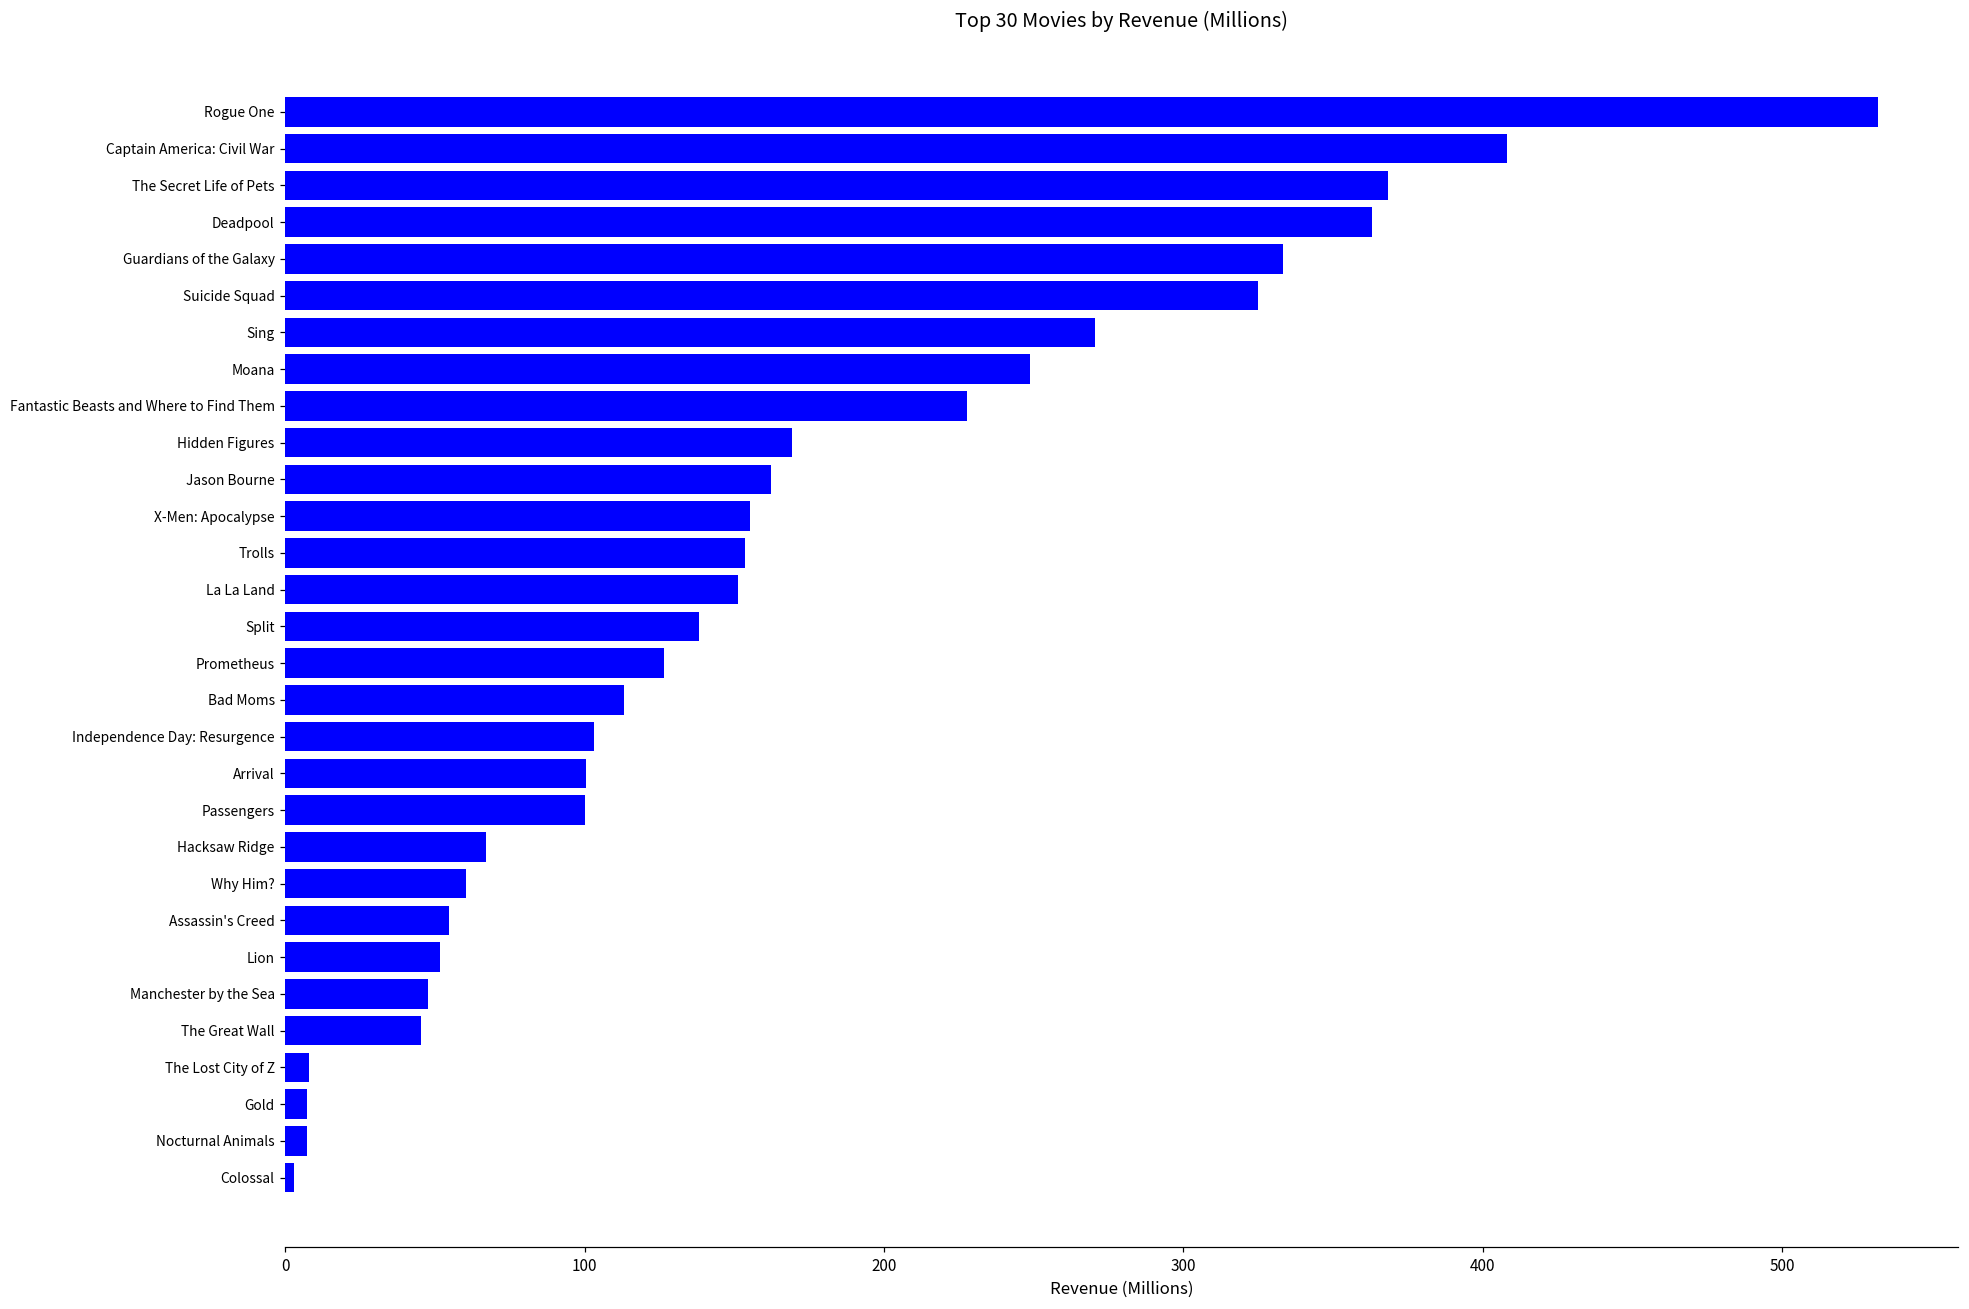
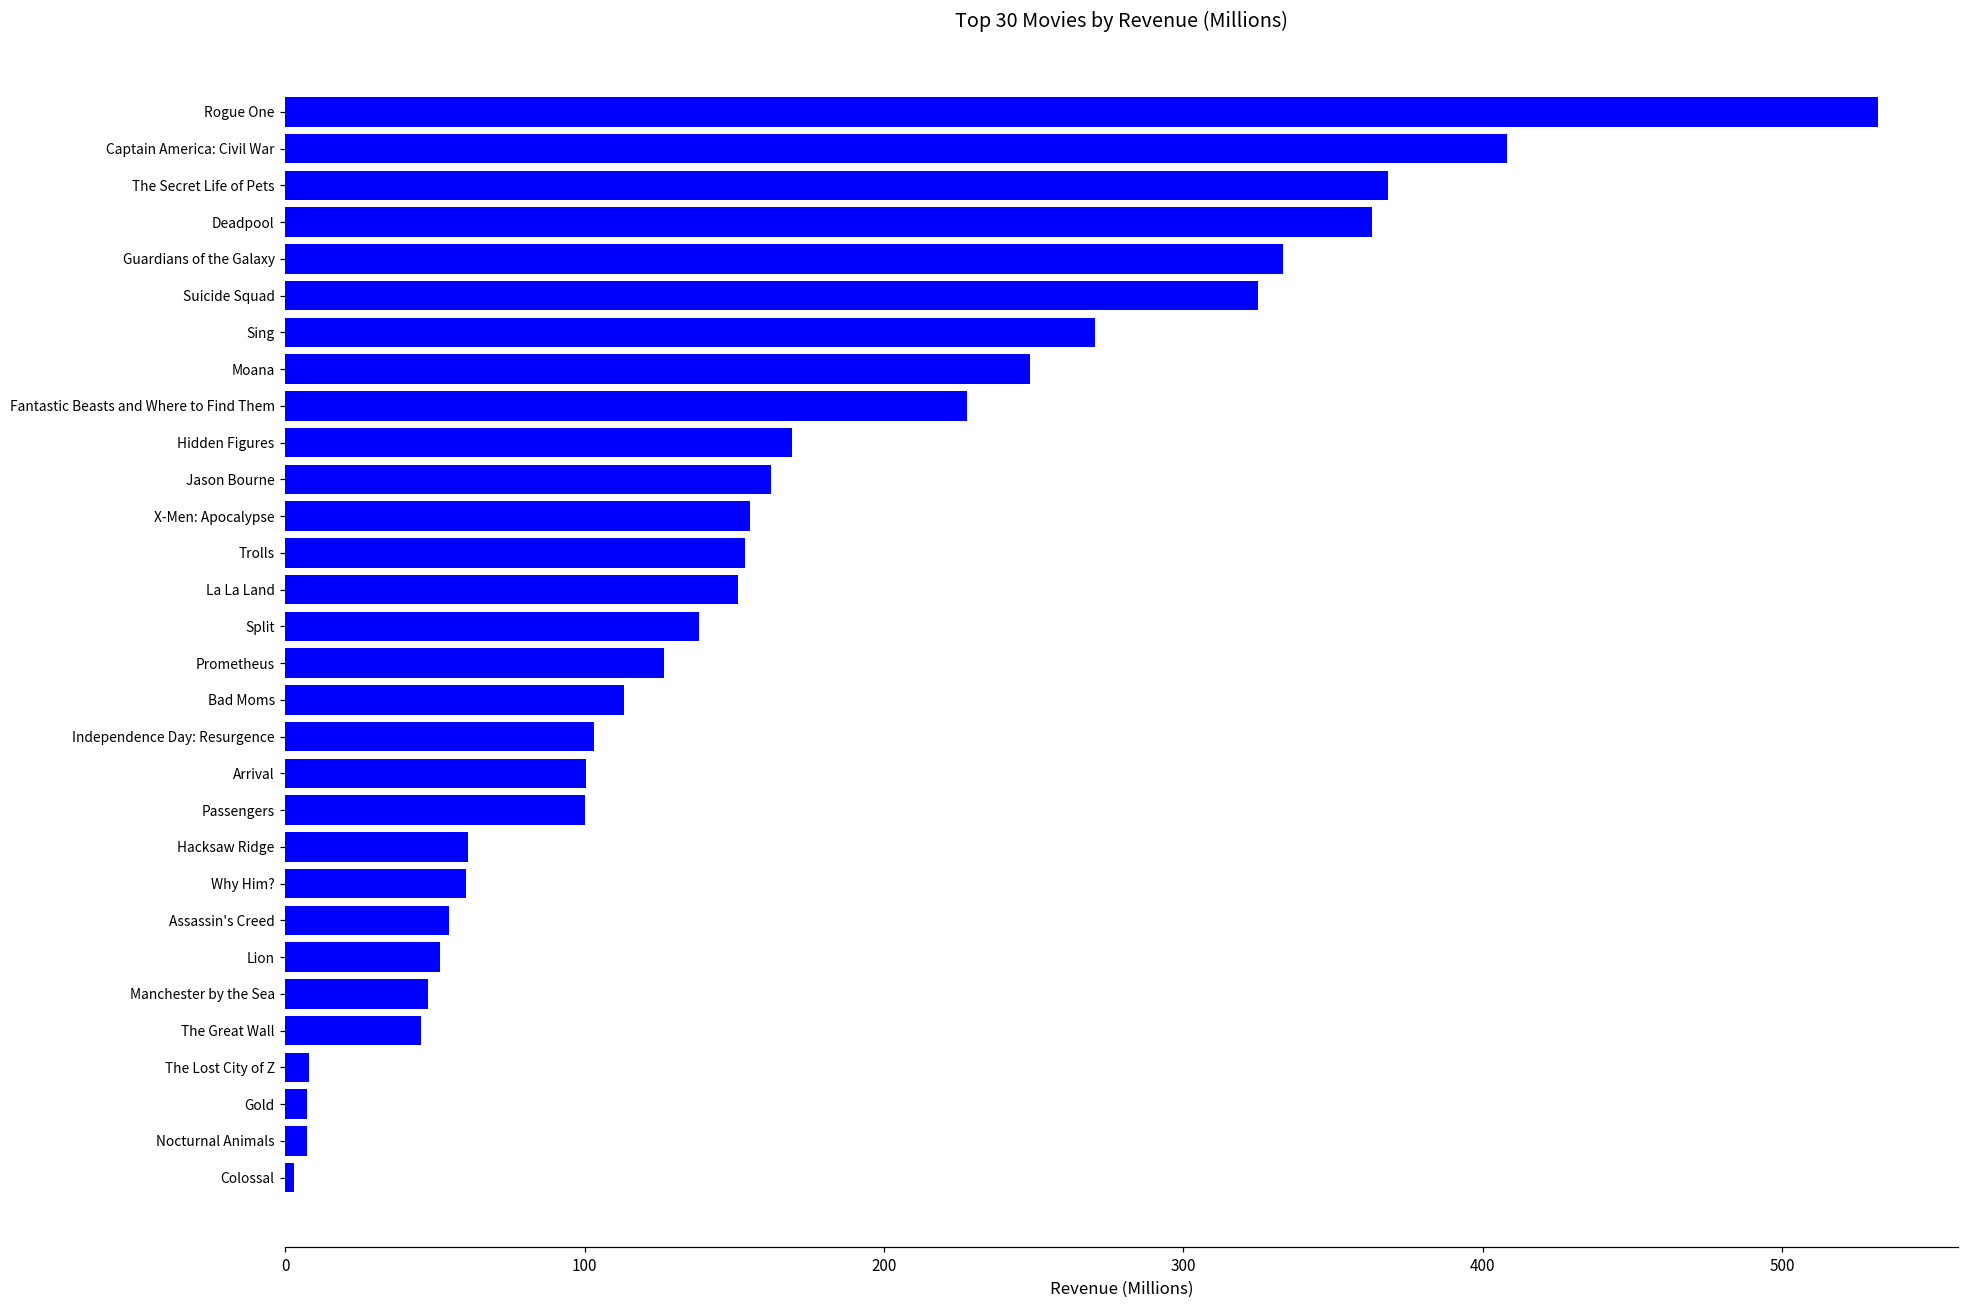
  {
    "Rogue One": 532,
    "Captain America: Civil War": 408,
    "The Secret Life of Pets": 368,
    "Deadpool": 363,
    "Guardians of the Galaxy": 333,
    "Suicide Squad": 325,
    "Sing": 270,
    "Moana": 249,
    "Fantastic Beasts and Where to Find Them": 228,
    "Hidden Figures": 169,
    "Jason Bourne": 162,
    "X-Men: Apocalypse": 155,
    "Trolls": 154,
    "La La Land": 151,
    "Split": 138,
    "Prometheus": 126,
    "Bad Moms": 113,
    "Independence Day: Resurgence": 103,
    "Arrival": 101,
    "Passengers": 100,
-   "Hacksaw Ridge": 67,
+   "Hacksaw Ridge": 61,
    "Why Him?": 60,
    "Assassin's Creed": 55,
    "Lion": 52,
    "Manchester by the Sea": 48,
    "The Great Wall": 45,
    "The Lost City of Z": 8,
    "Gold": 7,
    "Nocturnal Animals": 7,
    "Colossal": 3
  }
